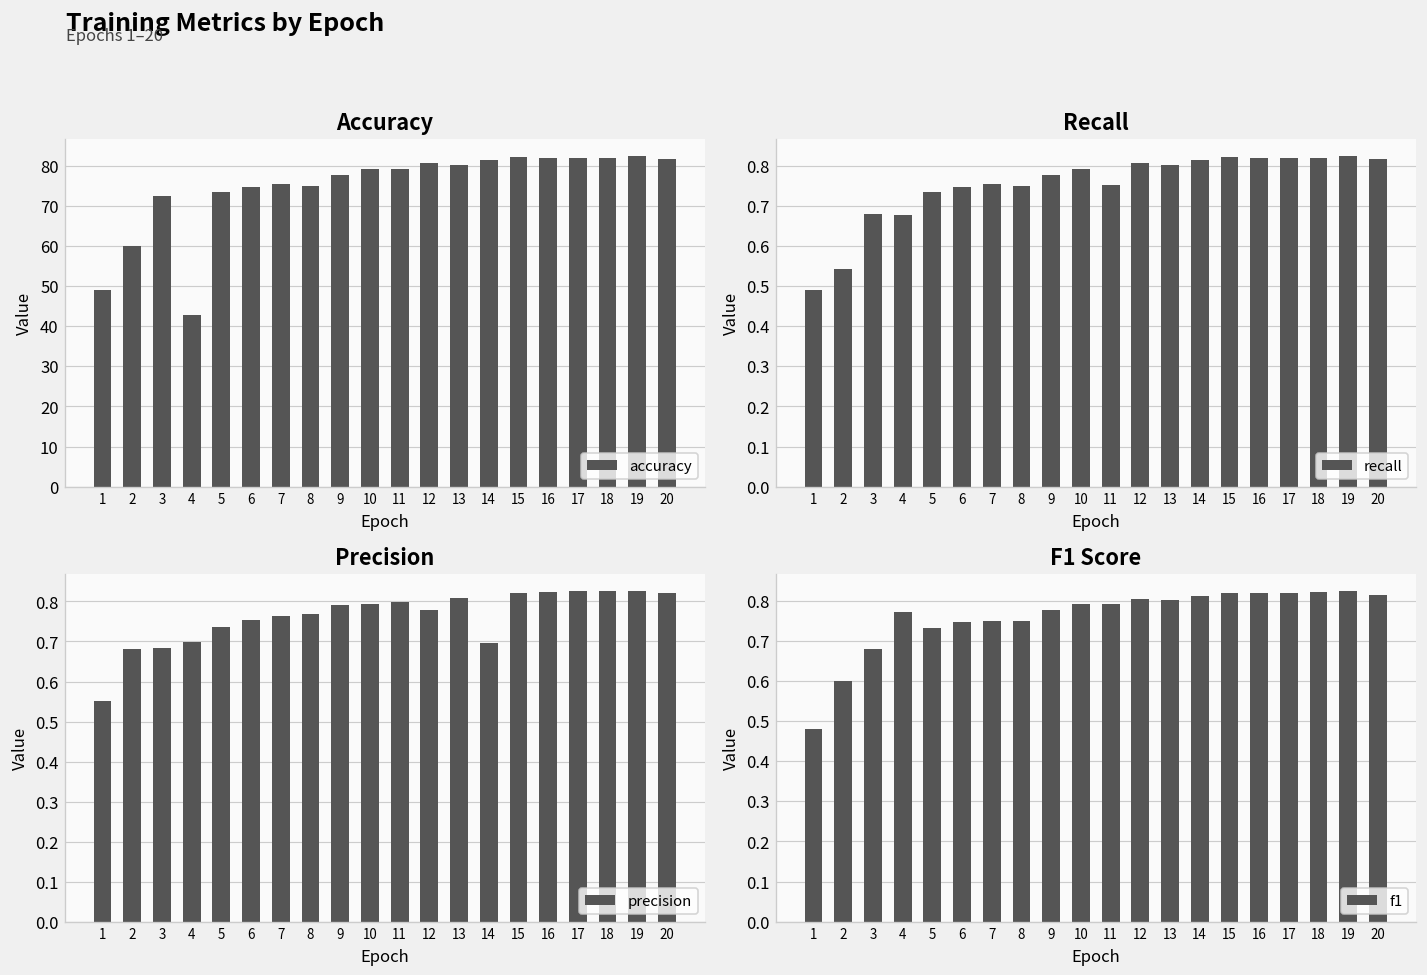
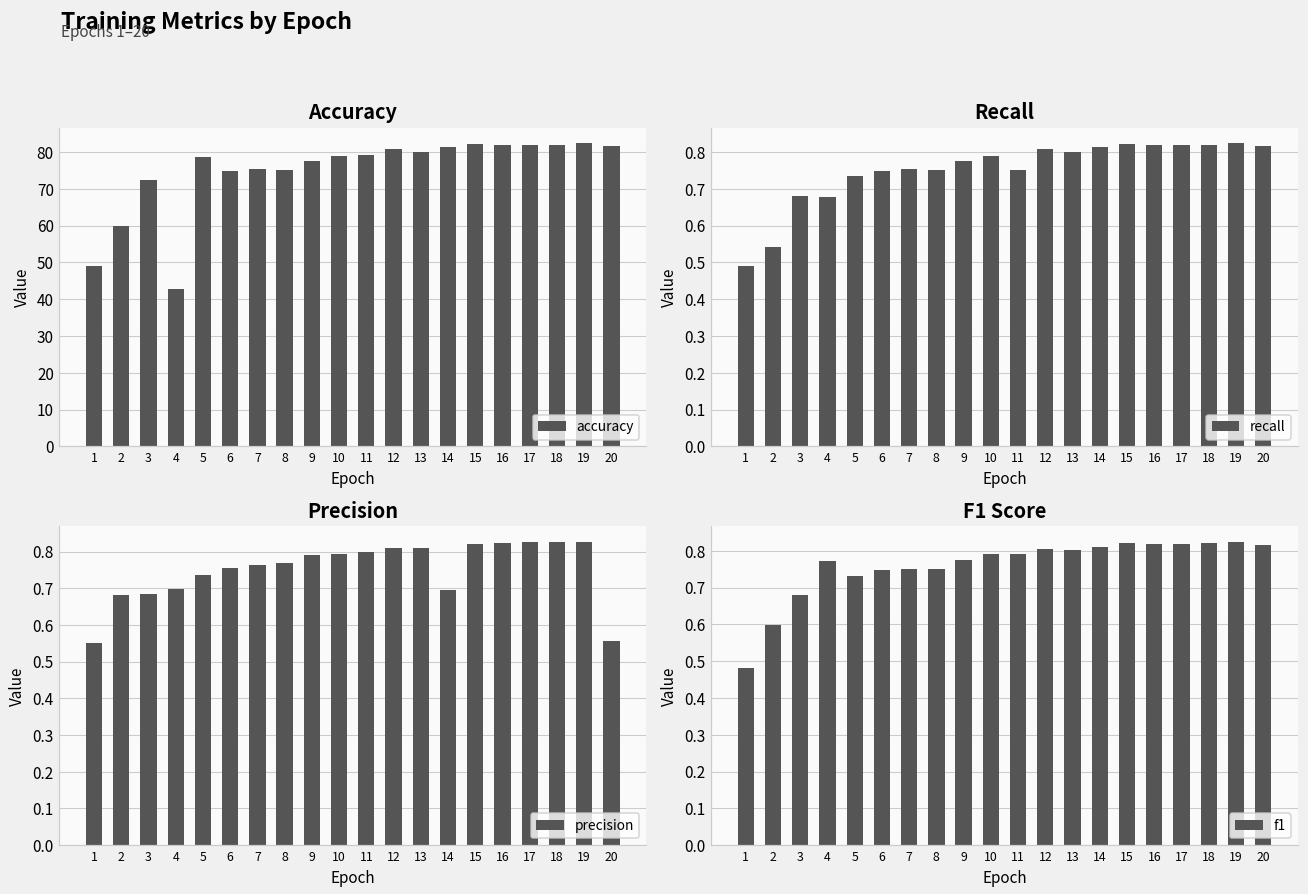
  {
    "Accuracy": {
      "1": 49,
      "2": 60,
      "3": 72,
      "4": 43,
-     "5": 73,
+     "5": 79,
      "6": 75,
      "7": 75,
      "8": 75,
      "9": 78,
      "10": 79,
      "11": 79,
      "12": 81,
      "13": 80,
      "14": 81,
      "15": 82,
      "16": 82,
      "17": 82,
      "18": 82,
      "19": 82,
      "20": 82
    },
    "Recall": {
      "1": 0.49,
      "2": 0.54,
      "3": 0.68,
      "4": 0.68,
      "5": 0.73,
      "6": 0.75,
      "7": 0.75,
      "8": 0.75,
      "9": 0.78,
      "10": 0.79,
      "11": 0.75,
      "12": 0.81,
      "13": 0.80,
      "14": 0.81,
      "15": 0.82,
      "16": 0.82,
      "17": 0.82,
      "18": 0.82,
      "19": 0.82,
      "20": 0.82
    },
    "Precision": {
      "1": 0.55,
      "2": 0.68,
      "3": 0.68,
      "4": 0.70,
      "5": 0.74,
      "6": 0.75,
      "7": 0.76,
      "8": 0.77,
      "9": 0.79,
      "10": 0.79,
      "11": 0.80,
-     "12": 0.78,
+     "12": 0.81,
      "13": 0.81,
      "14": 0.70,
      "15": 0.82,
      "16": 0.82,
      "17": 0.83,
      "18": 0.83,
      "19": 0.83,
-     "20": 0.82
+     "20": 0.56
    },
    "F1 Score": {
      "1": 0.48,
      "2": 0.60,
      "3": 0.68,
      "4": 0.77,
      "5": 0.73,
      "6": 0.75,
      "7": 0.75,
      "8": 0.75,
      "9": 0.78,
      "10": 0.79,
      "11": 0.79,
      "12": 0.80,
      "13": 0.80,
      "14": 0.81,
      "15": 0.82,
      "16": 0.82,
      "17": 0.82,
      "18": 0.82,
      "19": 0.83,
      "20": 0.82
    }
  }
